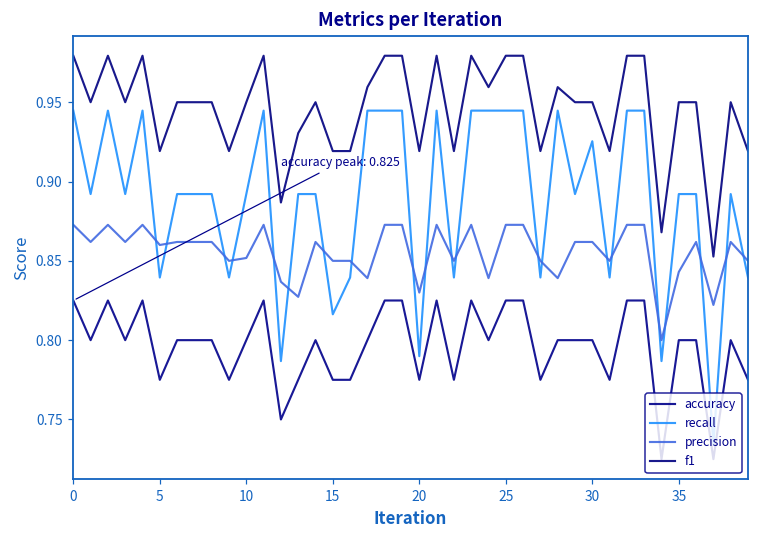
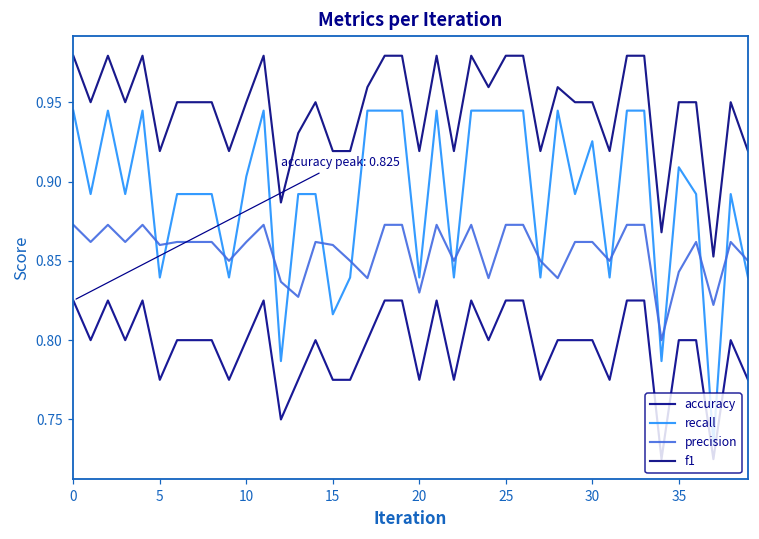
  {
    "recall": {
      "0": 0.945,
-     "10": 0.892,
+     "10": 0.903,
      "15": 0.816,
-     "20": 0.790,
+     "20": 0.840,
      "25": 0.945,
      "30": 0.925,
-     "35": 0.892
+     "35": 0.909
    },
    "precision": {
      "0": 0.873,
-     "10": 0.852,
-     "15": 0.850,
+     "10": 0.862,
+     "15": 0.860,
      "20": 0.830,
      "25": 0.873,
      "30": 0.862,
      "35": 0.843
    }
  }
